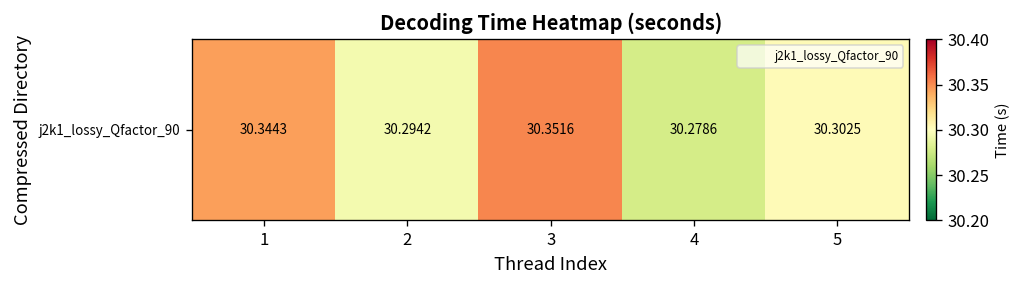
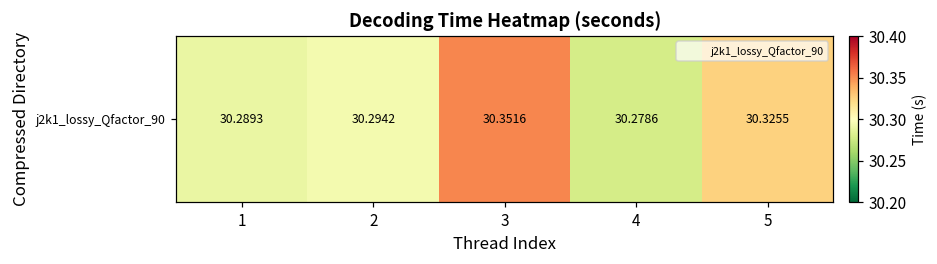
  {
    "j2k1_lossy_Qfactor_90": {
-     "1": 30.3443,
+     "1": 30.2893,
      "2": 30.2942,
      "3": 30.3516,
      "4": 30.2786,
-     "5": 30.3025
+     "5": 30.3255
    }
  }
